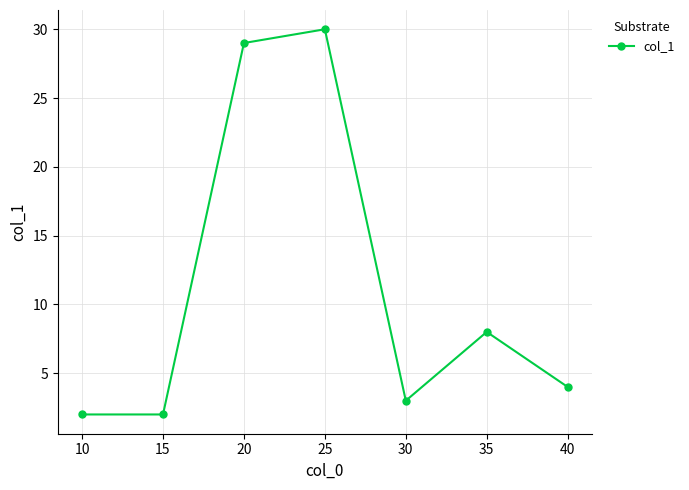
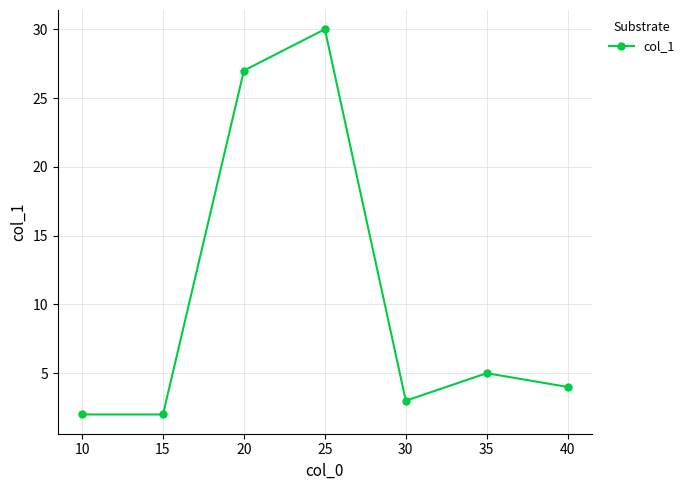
  {
    "10": 2,
    "15": 2,
-   "20": 29,
+   "20": 27,
    "25": 30,
    "30": 3,
-   "35": 8,
+   "35": 5,
    "40": 4
  }
